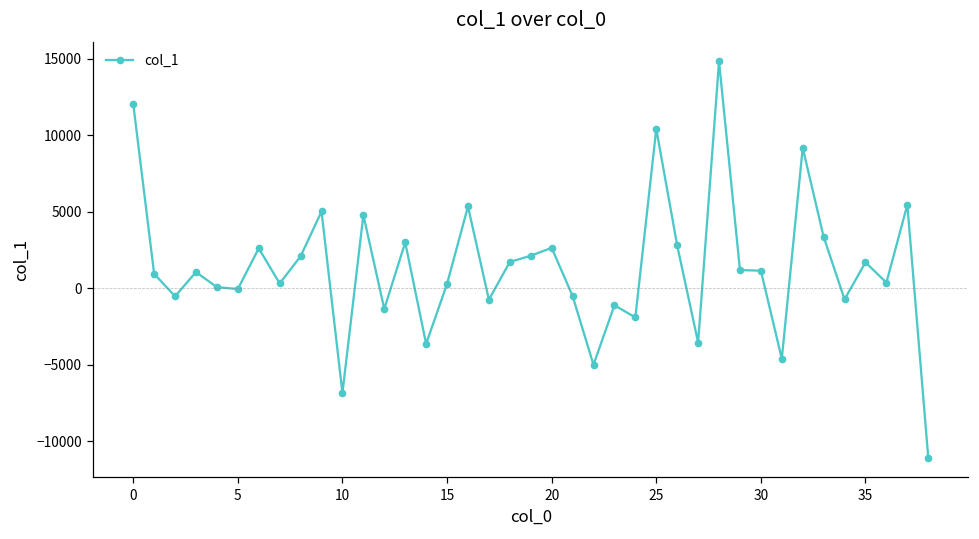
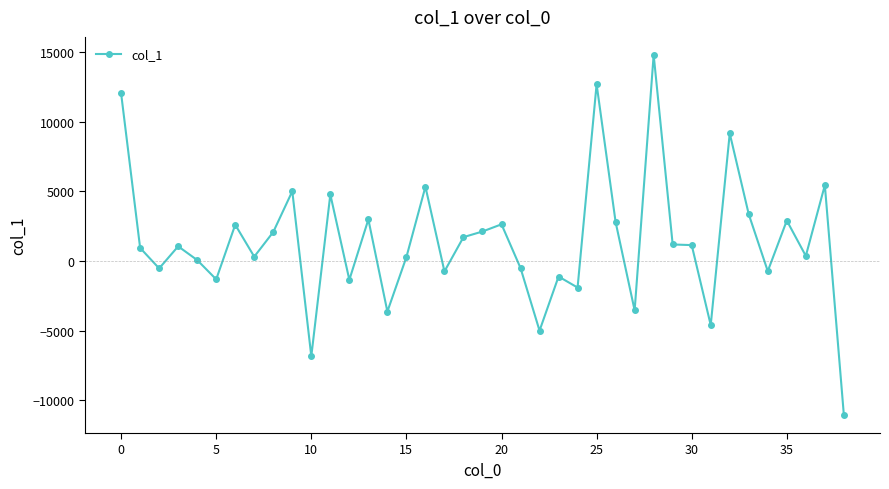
  {
    "0": 12100,
-   "5": -100,
+   "5": -1300,
    "10": -6900,
    "15": 300,
    "20": 2600,
-   "25": 10400,
+   "25": 12700,
    "30": 1100,
-   "35": 1700
+   "35": 2900
  }
